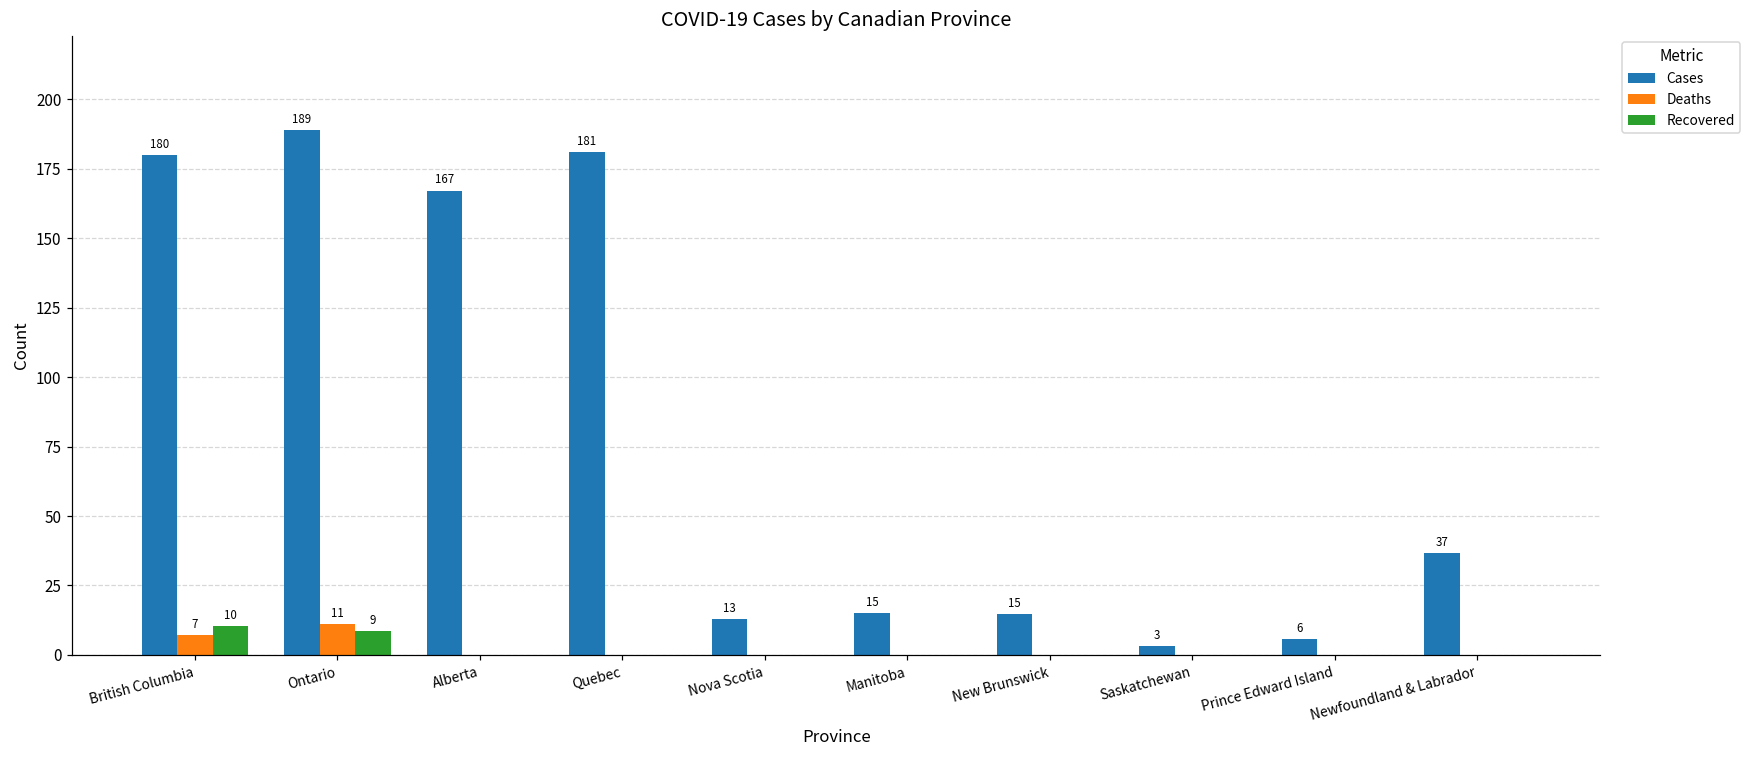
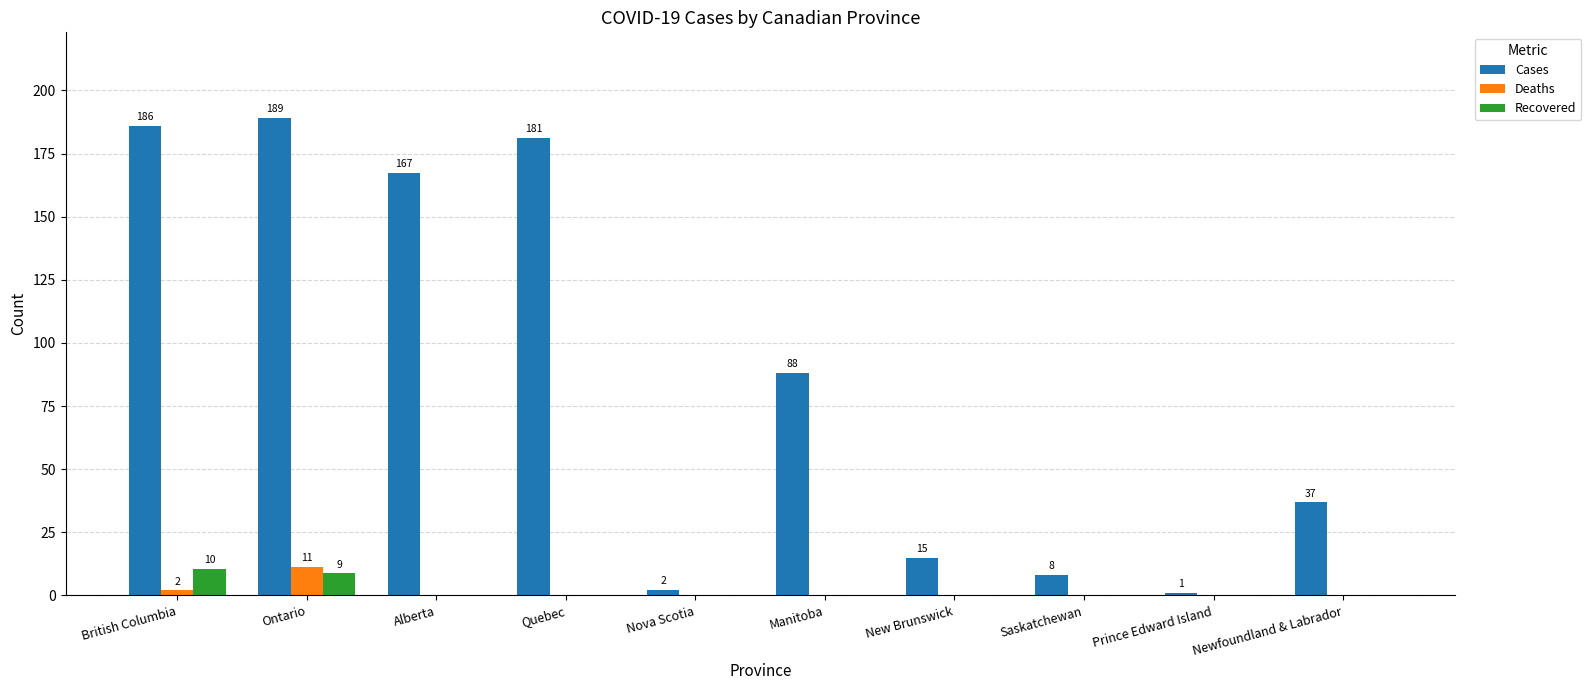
  {
    "Cases": {
-     "British Columbia": 180,
+     "British Columbia": 186,
      "Ontario": 189,
      "Alberta": 167,
      "Quebec": 181,
-     "Nova Scotia": 13,
-     "Manitoba": 15,
+     "Nova Scotia": 2,
+     "Manitoba": 88,
      "New Brunswick": 15,
-     "Saskatchewan": 3,
-     "Prince Edward Island": 6,
+     "Saskatchewan": 8,
+     "Prince Edward Island": 1,
      "Newfoundland & Labrador": 37
    },
    "Deaths": {
-     "British Columbia": 7,
+     "British Columbia": 2,
      "Ontario": 11
    },
    "Recovered": {
      "British Columbia": 10,
      "Ontario": 9
    }
  }
